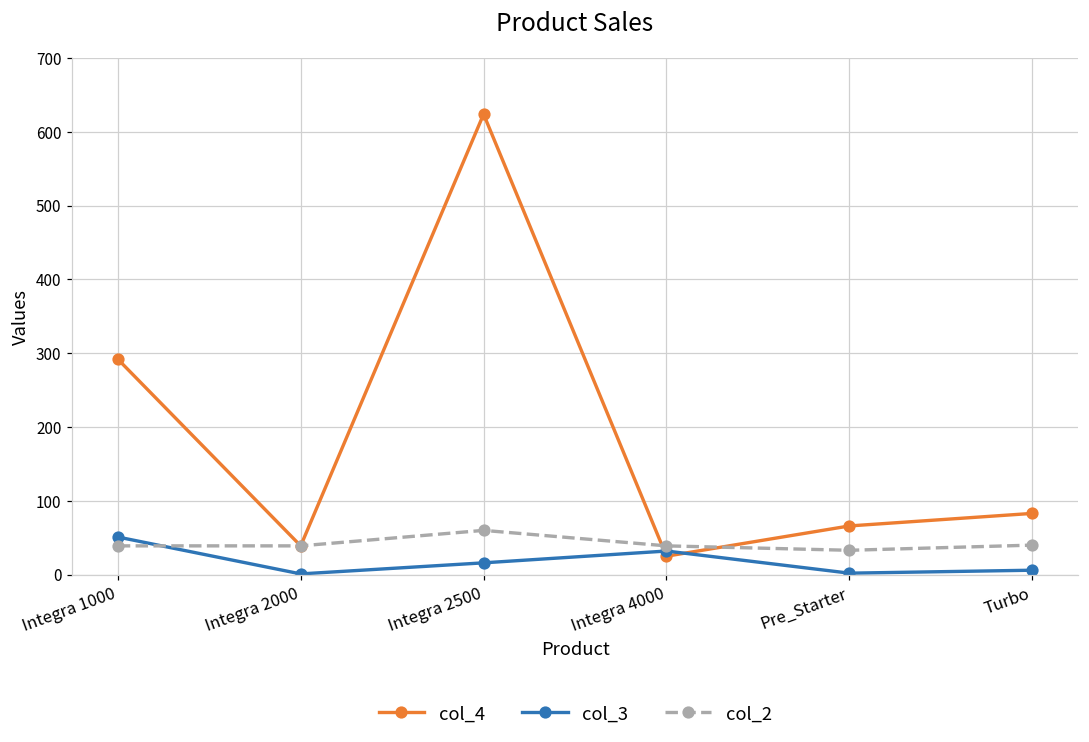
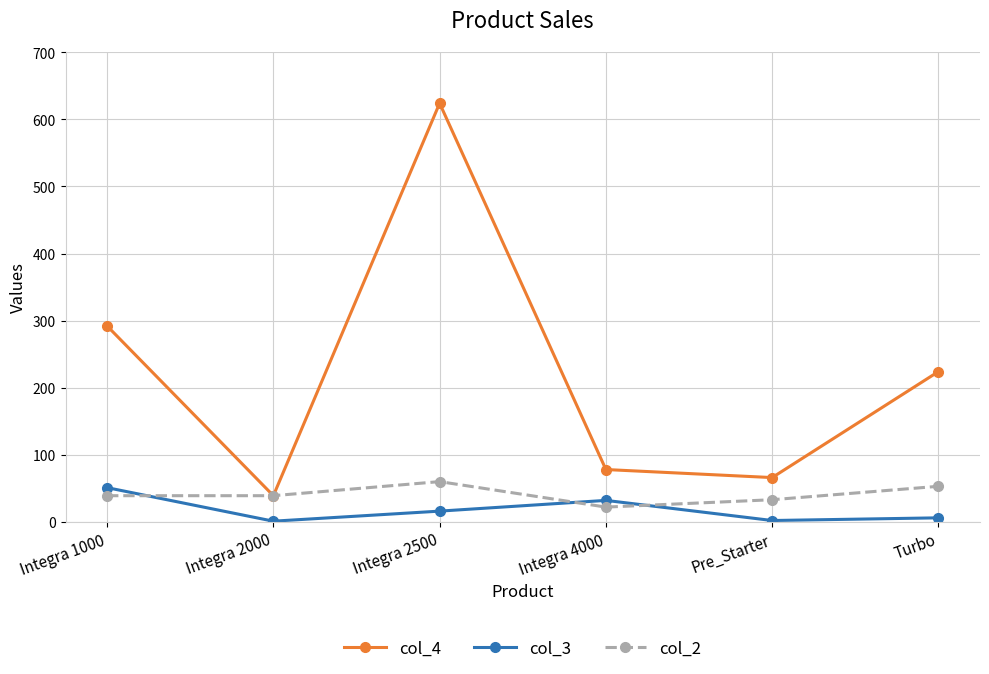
  {
    "col_4": {
      "Integra 1000": 290,
      "Integra 2500": 620,
-     "Integra 4000": 30,
+     "Integra 4000": 80,
      "Pre_Starter": 70,
-     "Turbo": 80
+     "Turbo": 220
    },
    "col_3": {
      "Integra 1000": 50,
      "Integra 2000": 0,
      "Integra 2500": 20,
      "Integra 4000": 30,
      "Pre_Starter": 0,
      "Turbo": 10
    },
    "col_2": {
      "Integra 1000": 40,
      "Integra 2500": 60,
-     "Integra 4000": 40,
+     "Integra 4000": 20,
      "Pre_Starter": 30,
-     "Turbo": 40
+     "Turbo": 50
    }
  }
